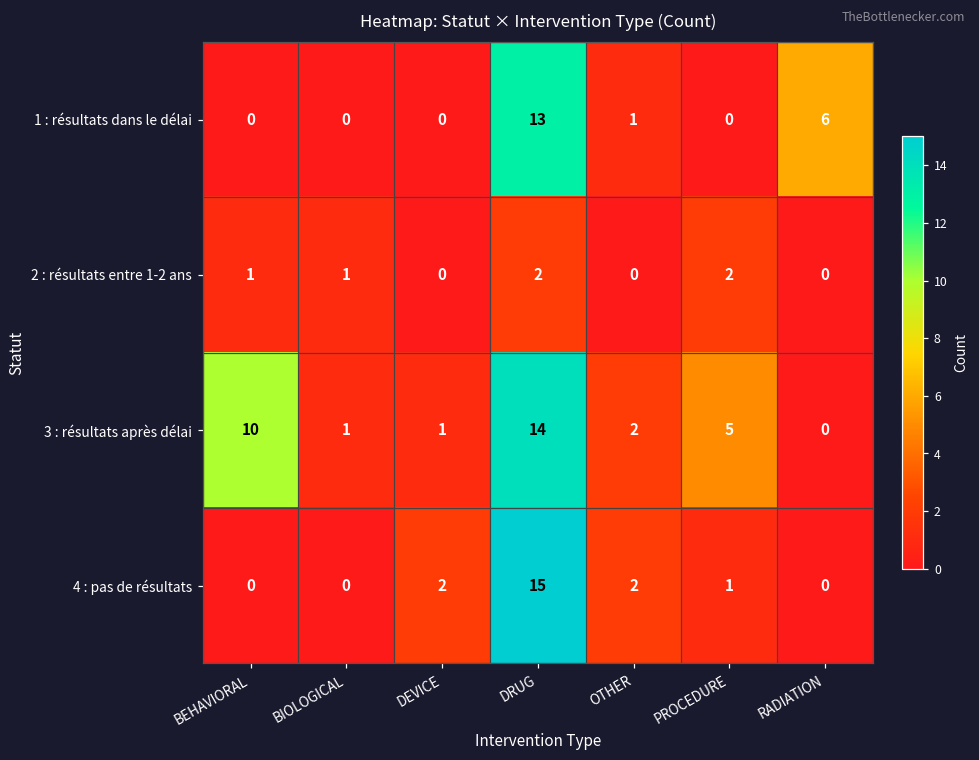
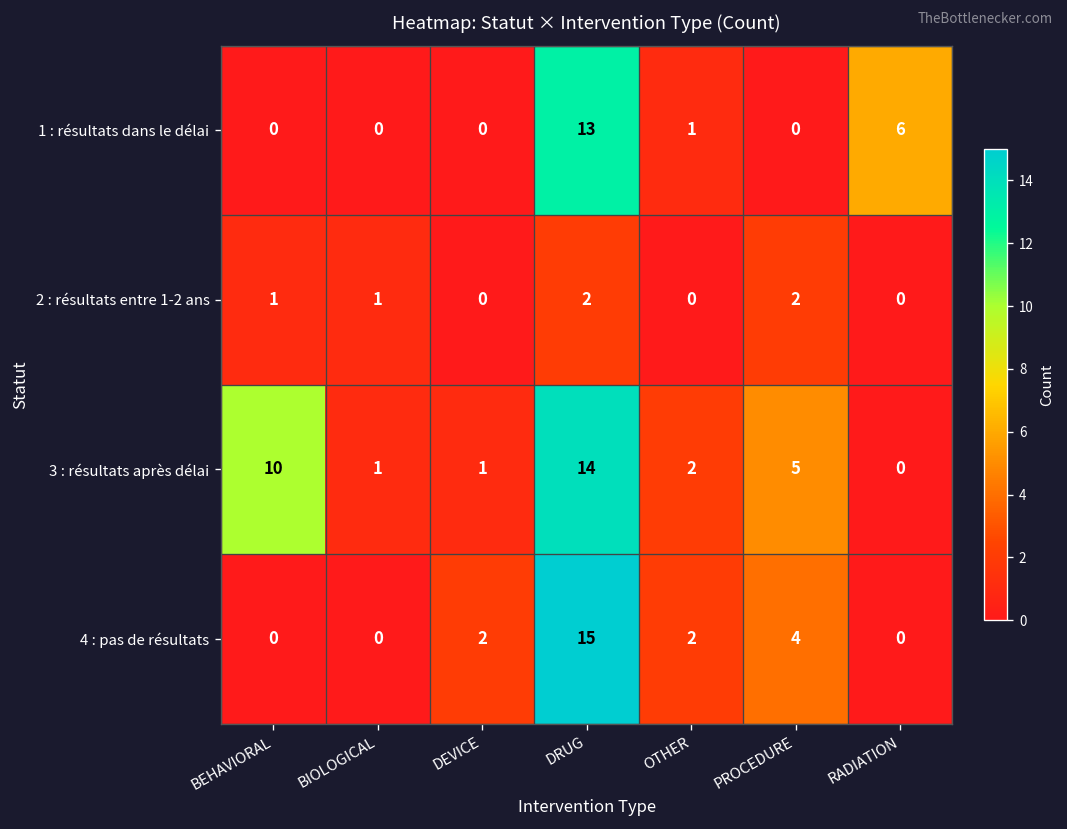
  {
    "1 : résultats dans le délai": {
      "BEHAVIORAL": 0,
      "BIOLOGICAL": 0,
      "DEVICE": 0,
      "DRUG": 13,
      "OTHER": 1,
      "PROCEDURE": 0,
      "RADIATION": 6
    },
    "2 : résultats entre 1-2 ans": {
      "BEHAVIORAL": 1,
      "BIOLOGICAL": 1,
      "DEVICE": 0,
      "DRUG": 2,
      "OTHER": 0,
      "PROCEDURE": 2,
      "RADIATION": 0
    },
    "3 : résultats après délai": {
      "BEHAVIORAL": 10,
      "BIOLOGICAL": 1,
      "DEVICE": 1,
      "DRUG": 14,
      "OTHER": 2,
      "PROCEDURE": 5,
      "RADIATION": 0
    },
    "4 : pas de résultats": {
      "BEHAVIORAL": 0,
      "BIOLOGICAL": 0,
      "DEVICE": 2,
      "DRUG": 15,
      "OTHER": 2,
-     "PROCEDURE": 1,
+     "PROCEDURE": 4,
      "RADIATION": 0
    }
  }
